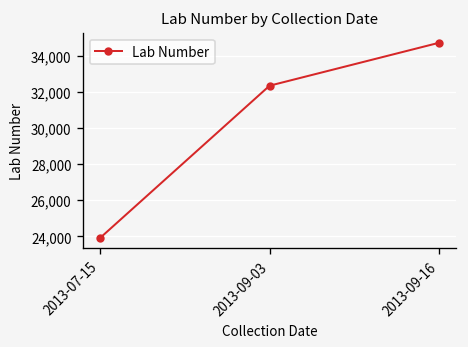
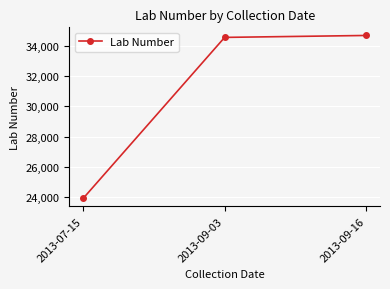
  {
    "2013-07-15": "23,900",
-   "2013-09-03": "32,300",
+   "2013-09-03": "34,600",
    "2013-09-16": "34,700"
  }
